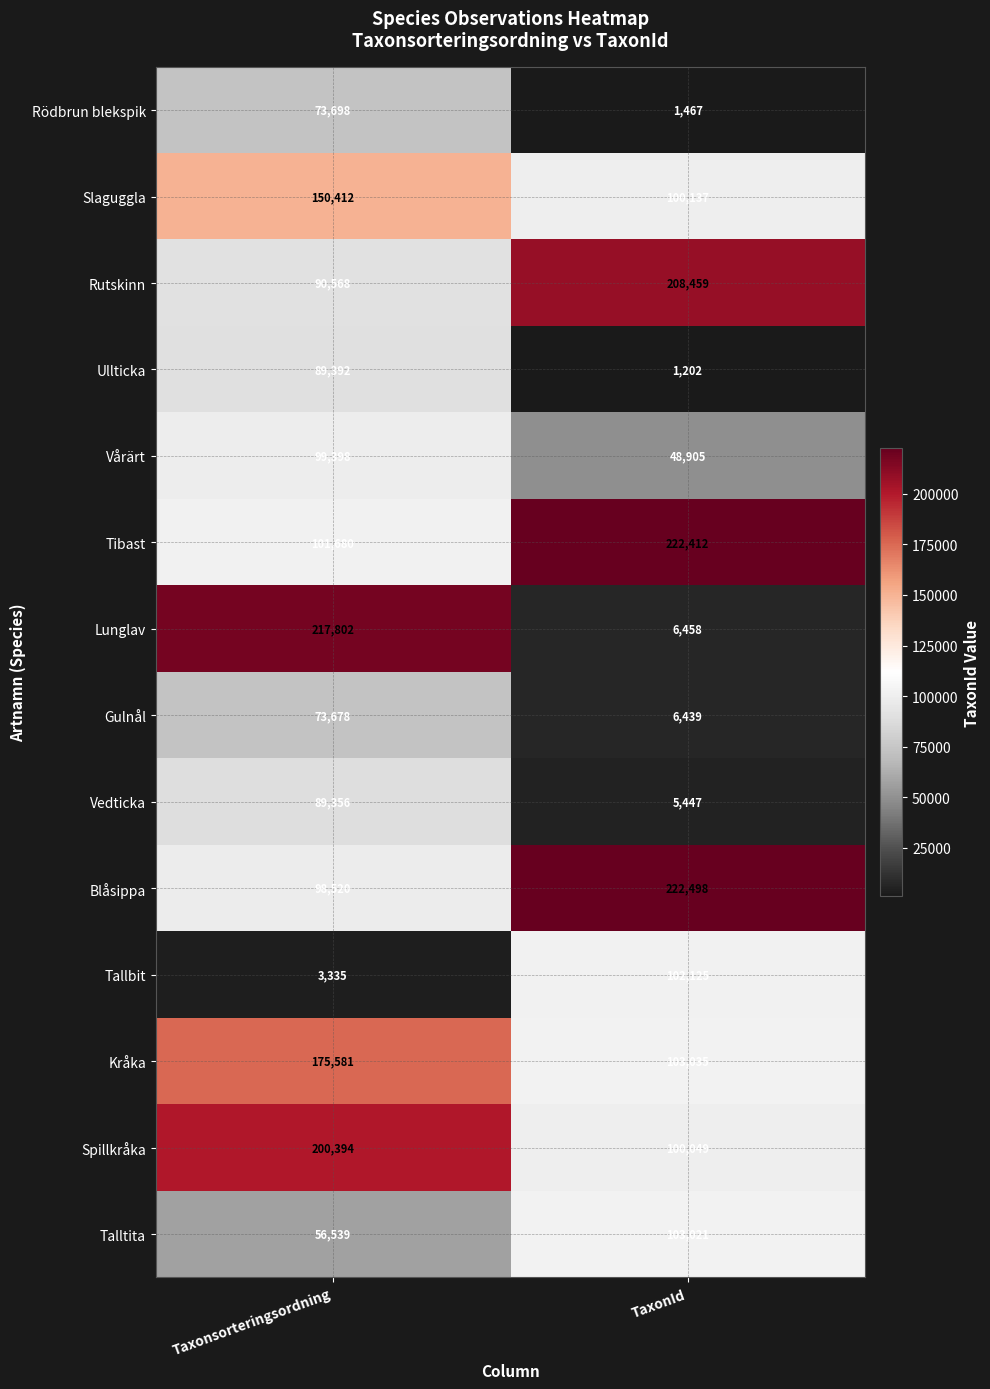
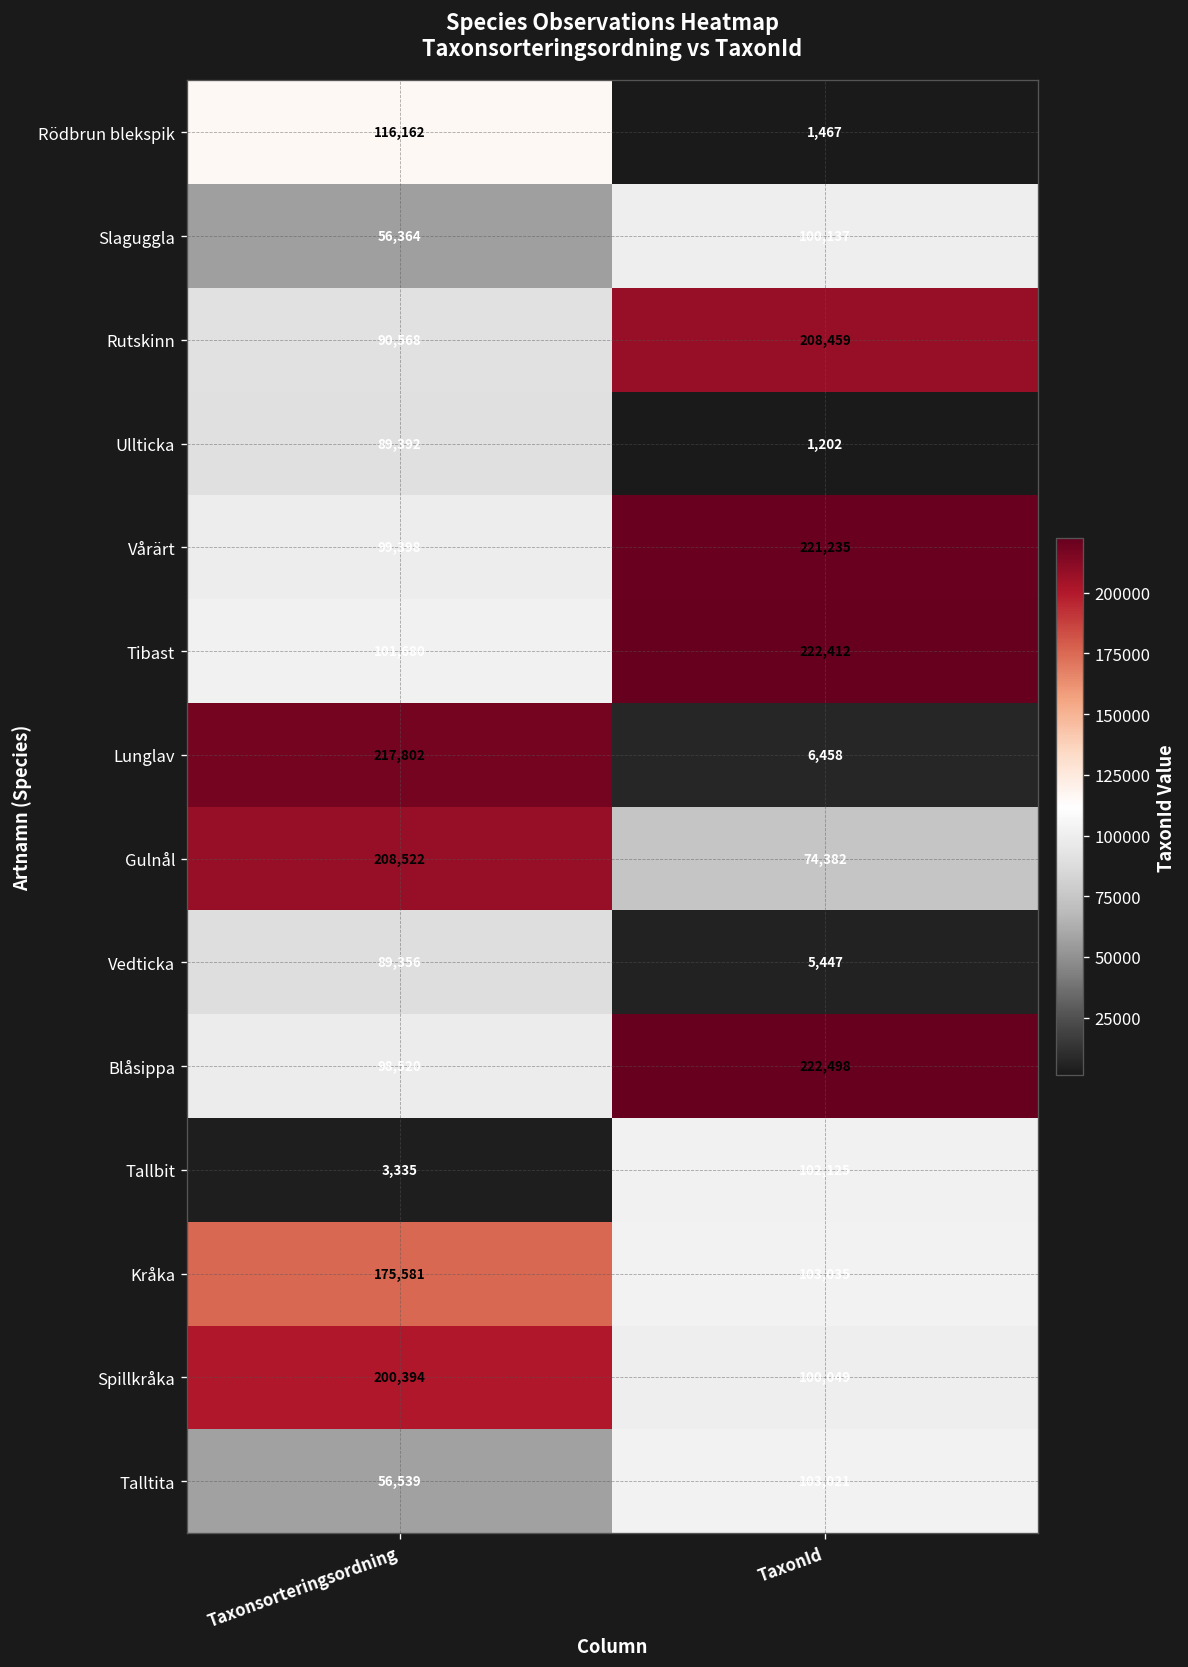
  {
    "Rödbrun blekspik": {
-     "Taxonsorteringsordning": "73,698",
+     "Taxonsorteringsordning": "116,162",
      "TaxonId": "1,467"
    },
    "Slaguggla": {
-     "Taxonsorteringsordning": "150,412"
+     "Taxonsorteringsordning": "56,364"
    },
    "Rutskinn": {
      "TaxonId": "208,459"
    },
    "Ullticka": {
      "TaxonId": "1,202"
    },
    "Vårärt": {
-     "TaxonId": "48,905"
+     "TaxonId": "221,235"
    },
    "Tibast": {
      "TaxonId": "222,412"
    },
    "Lunglav": {
      "Taxonsorteringsordning": "217,802",
      "TaxonId": "6,458"
    },
    "Gulnål": {
-     "Taxonsorteringsordning": "73,678",
-     "TaxonId": "6,439"
+     "Taxonsorteringsordning": "208,522",
+     "TaxonId": "74,382"
    },
    "Vedticka": {
      "TaxonId": "5,447"
    },
    "Blåsippa": {
      "TaxonId": "222,498"
    },
    "Tallbit": {
      "Taxonsorteringsordning": "3,335"
    },
    "Kråka": {
      "Taxonsorteringsordning": "175,581"
    },
    "Spillkråka": {
      "Taxonsorteringsordning": "200,394"
    },
    "Talltita": {
      "Taxonsorteringsordning": "56,539"
    }
  }
